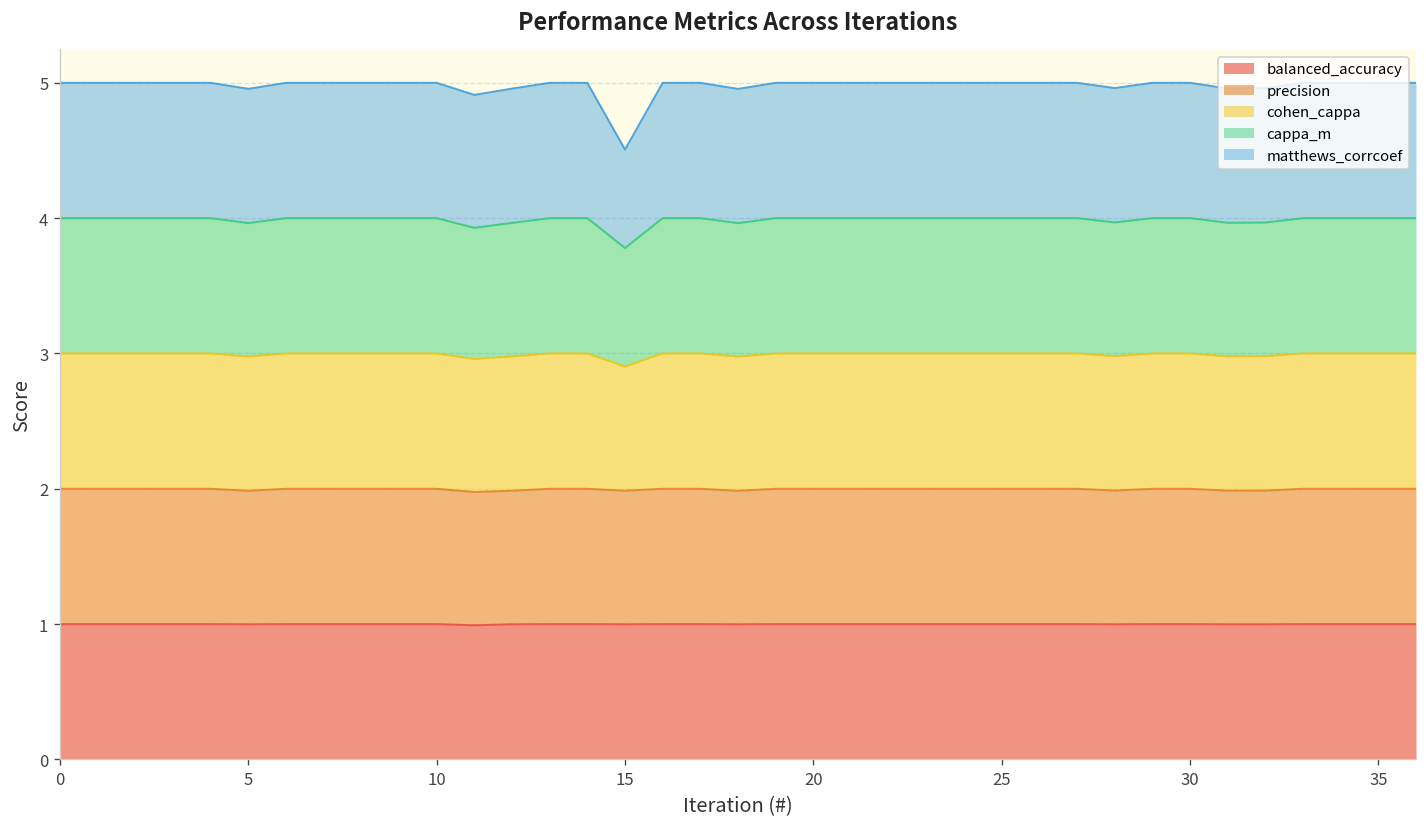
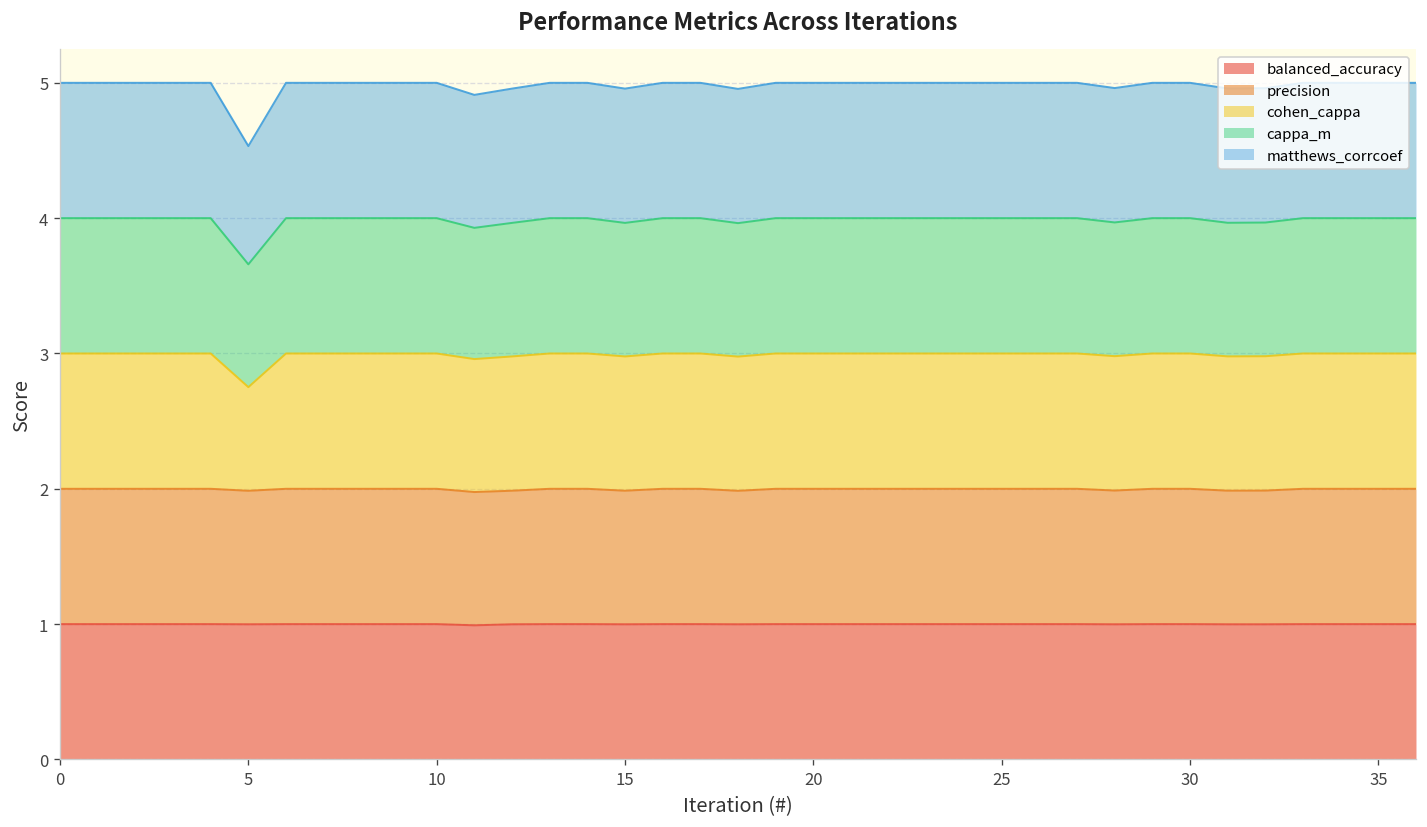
  {
    "cohen_cappa": {
      "0": 1.00,
-     "5": 0.99,
+     "5": 0.77,
      "10": 1.00,
-     "15": 0.92,
+     "15": 0.99,
      "20": 1.00,
      "25": 1.00,
      "30": 1.00,
      "35": 1.00
    },
    "cappa_m": {
      "0": 1.00,
-     "5": 0.99,
+     "5": 0.91,
      "10": 1.00,
-     "15": 0.87,
+     "15": 0.99,
      "20": 1.00,
      "25": 1.00,
      "30": 1.00,
      "35": 1.00
    },
    "matthews_corrcoef": {
      "0": 1.00,
-     "5": 0.99,
+     "5": 0.87,
      "10": 1.00,
-     "15": 0.73,
+     "15": 0.99,
      "20": 1.00,
      "25": 1.00,
      "30": 1.00
    }
  }
